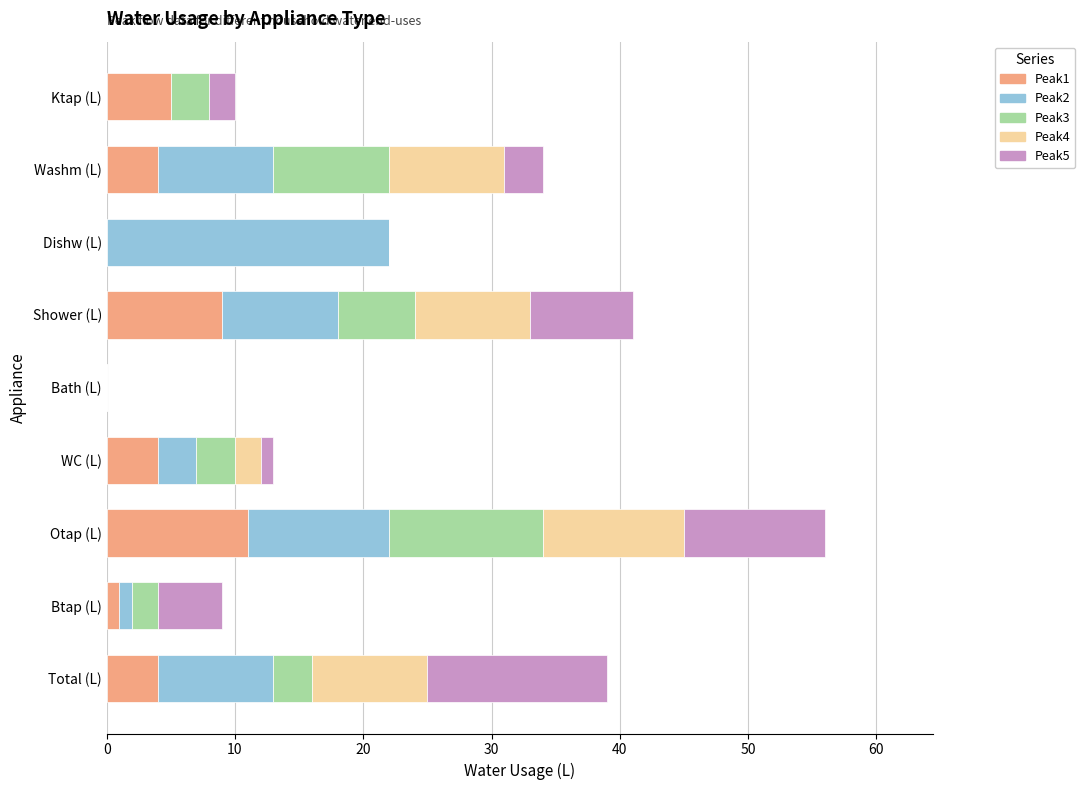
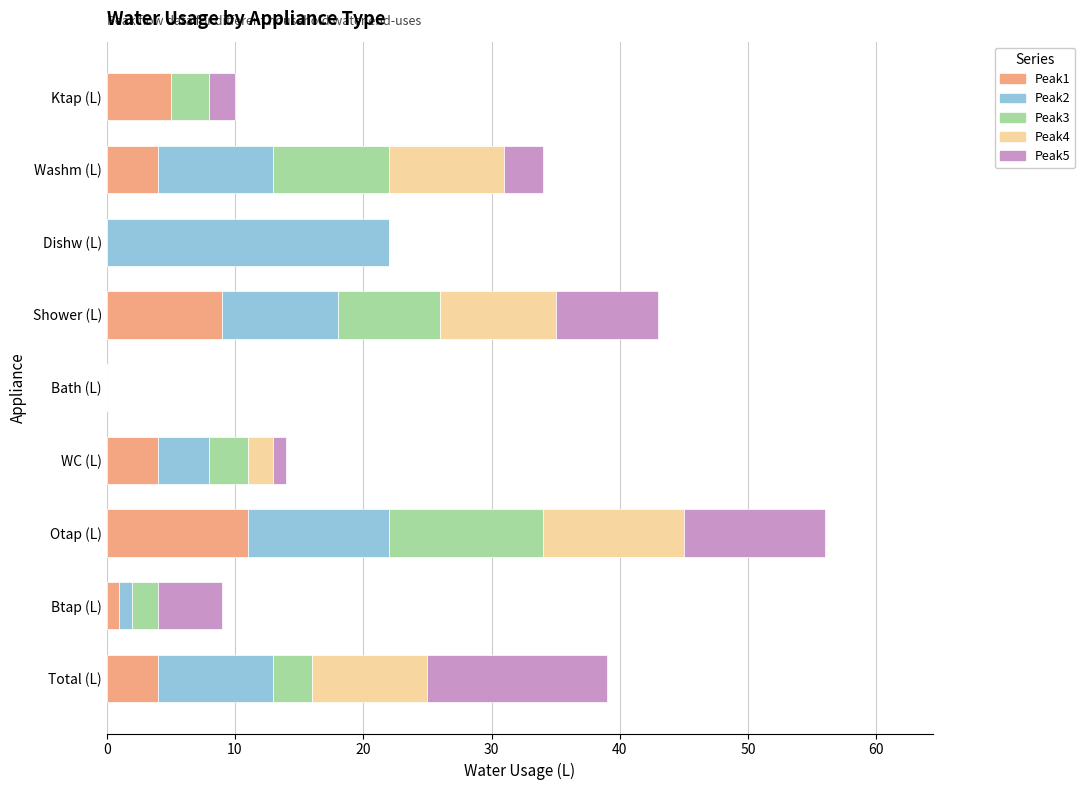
  {
    "Peak2": {
      "Ktap (L)": 0,
      "Washm (L)": 9,
      "Dishw (L)": 22,
      "Shower (L)": 9,
      "Bath (L)": 0,
-     "WC (L)": 3,
+     "WC (L)": 4,
      "Otap (L)": 11,
      "Btap (L)": 1,
      "Total (L)": 9
    },
    "Peak3": {
      "Ktap (L)": 3,
      "Washm (L)": 9,
      "Dishw (L)": 0,
-     "Shower (L)": 6,
+     "Shower (L)": 8,
      "Bath (L)": 0,
      "WC (L)": 3,
      "Otap (L)": 12,
      "Btap (L)": 2,
      "Total (L)": 3
    },
    "Peak5": {
      "Ktap (L)": 2,
      "Washm (L)": 3,
      "Dishw (L)": 0,
      "Shower (L)": 8,
      "Bath (L)": 0,
      "WC (L)": 1,
      "Otap (L)": 11,
      "Btap (L)": 5,
      "Total (L)": 14
    }
  }
